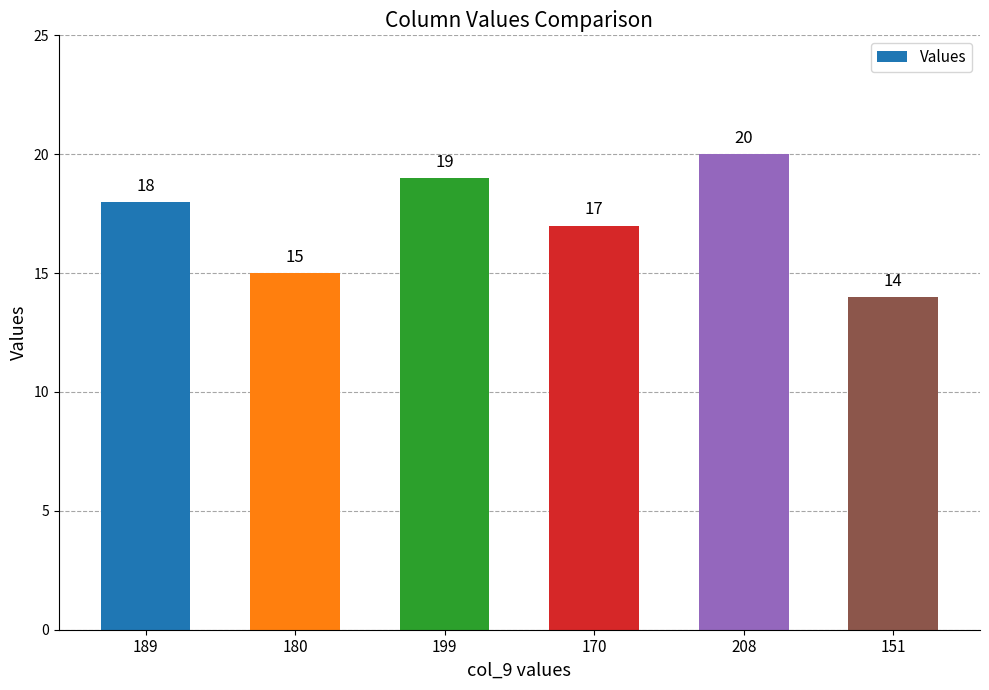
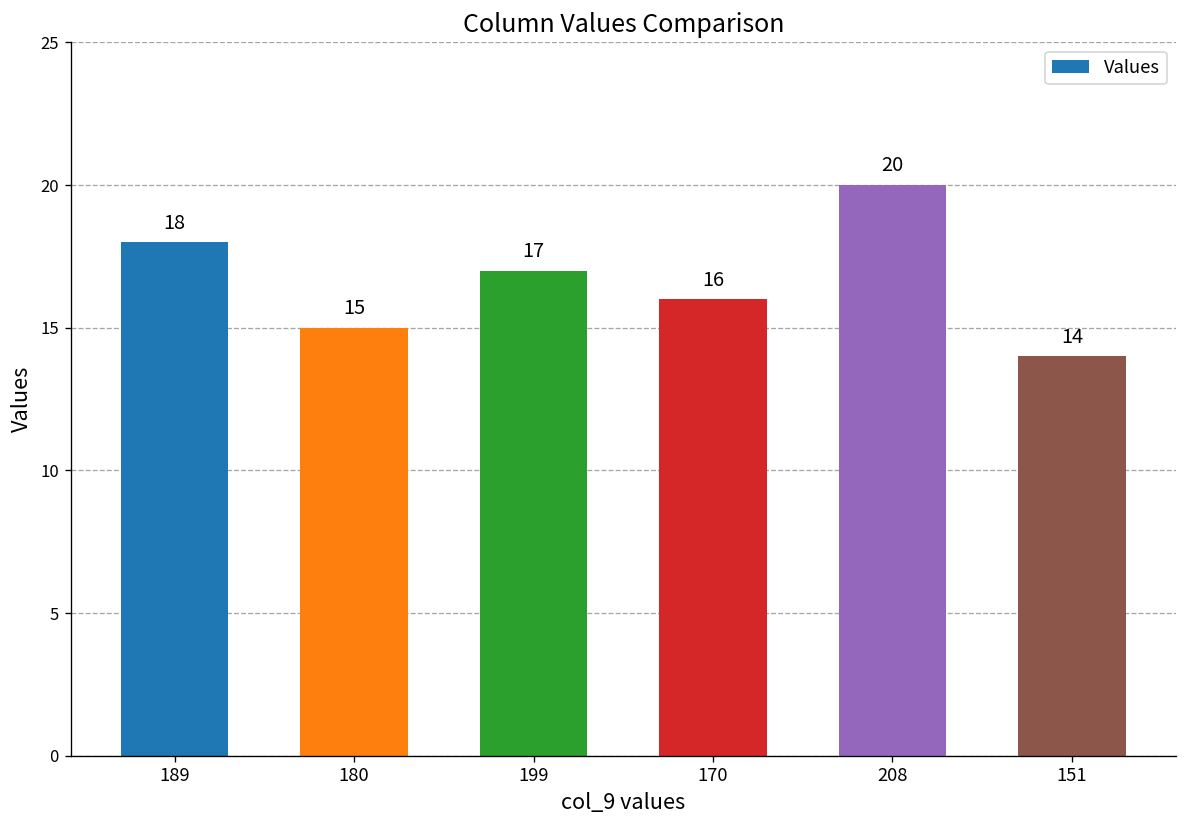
  {
    "189": 18,
    "180": 15,
-   "199": 19,
-   "170": 17,
+   "199": 17,
+   "170": 16,
    "208": 20,
    "151": 14
  }
